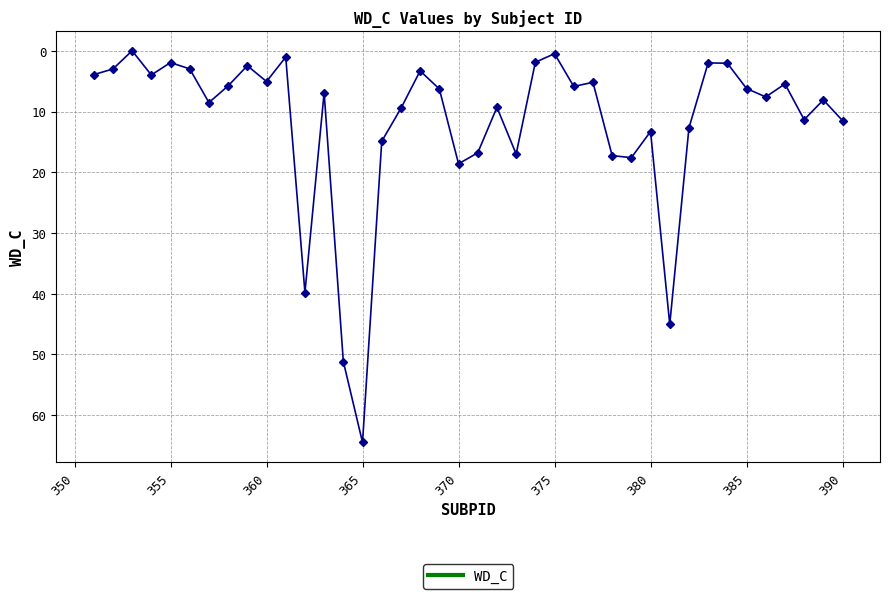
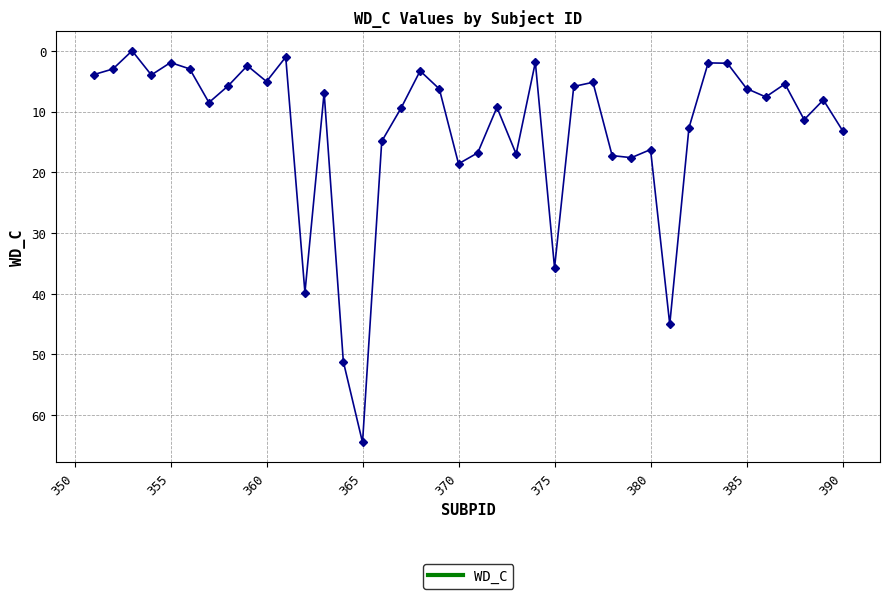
  {
    "355": 2,
    "360": 5,
    "365": 64,
    "370": 19,
-   "375": 0,
-   "380": 13,
+   "375": 36,
+   "380": 16,
    "385": 6,
-   "390": 12
+   "390": 13
  }
